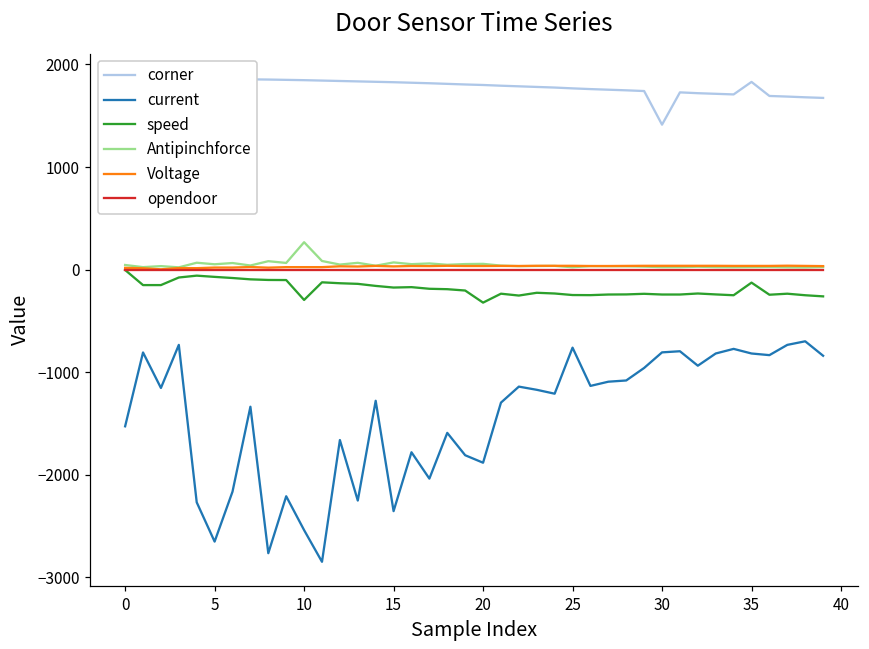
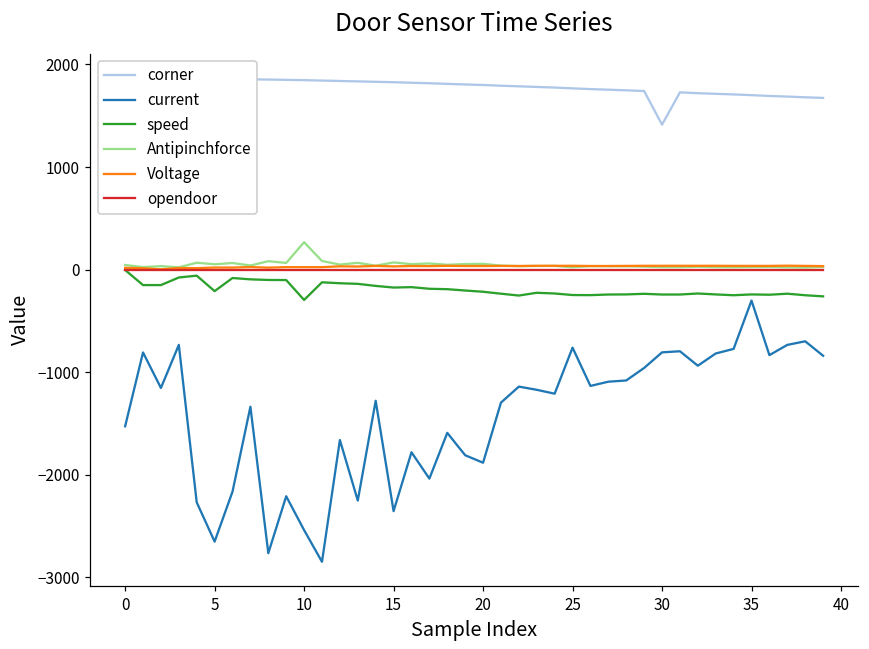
  {
    "corner": {
      "10": 1800,
      "15": 1800,
      "20": 1800,
      "25": 1800,
      "30": 1400,
-     "35": 1800
+     "35": 1700
    },
    "current": {
      "0": -1500,
      "5": -2700,
      "10": -2500,
      "15": -2400,
      "20": -1900,
      "25": -800,
      "30": -800,
-     "35": -800
+     "35": -300
    },
    "speed": {
-     "5": -100,
+     "5": -200,
      "10": -300,
      "15": -200,
-     "20": -300,
+     "20": -200,
      "25": -200,
      "30": -200,
-     "35": -100
+     "35": -200
    },
    "Antipinchforce": {
      "0": 0,
      "5": 100,
      "10": 300,
      "15": 100
    },
    "Voltage": {
      "15": 0
    },
    "opendoor": {
      "15": 0,
      "20": 0
    }
  }
